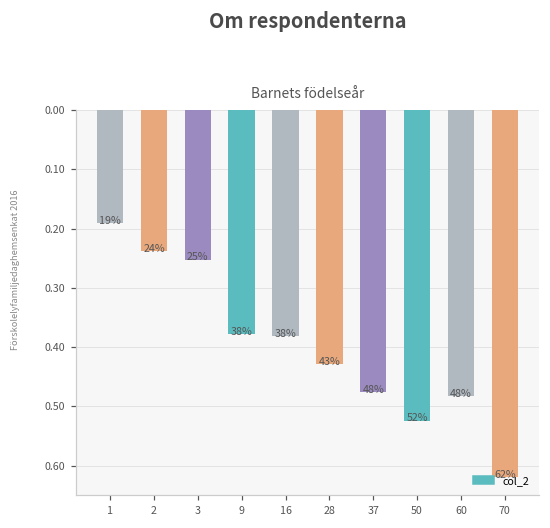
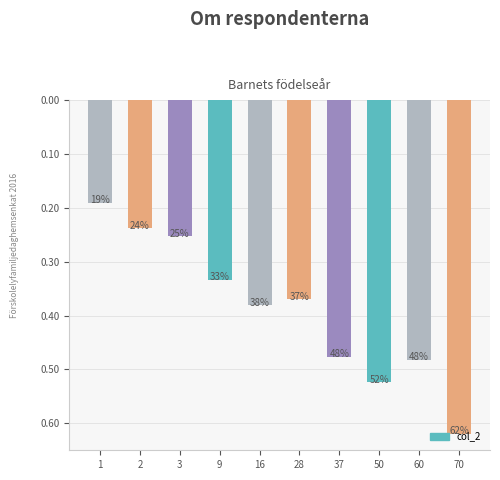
  {
    "1": "19%",
    "2": "24%",
    "3": "25%",
-   "9": "38%",
+   "9": "33%",
    "16": "38%",
-   "28": "43%",
+   "28": "37%",
    "37": "48%",
    "50": "52%",
    "60": "48%",
    "70": "62%"
  }
